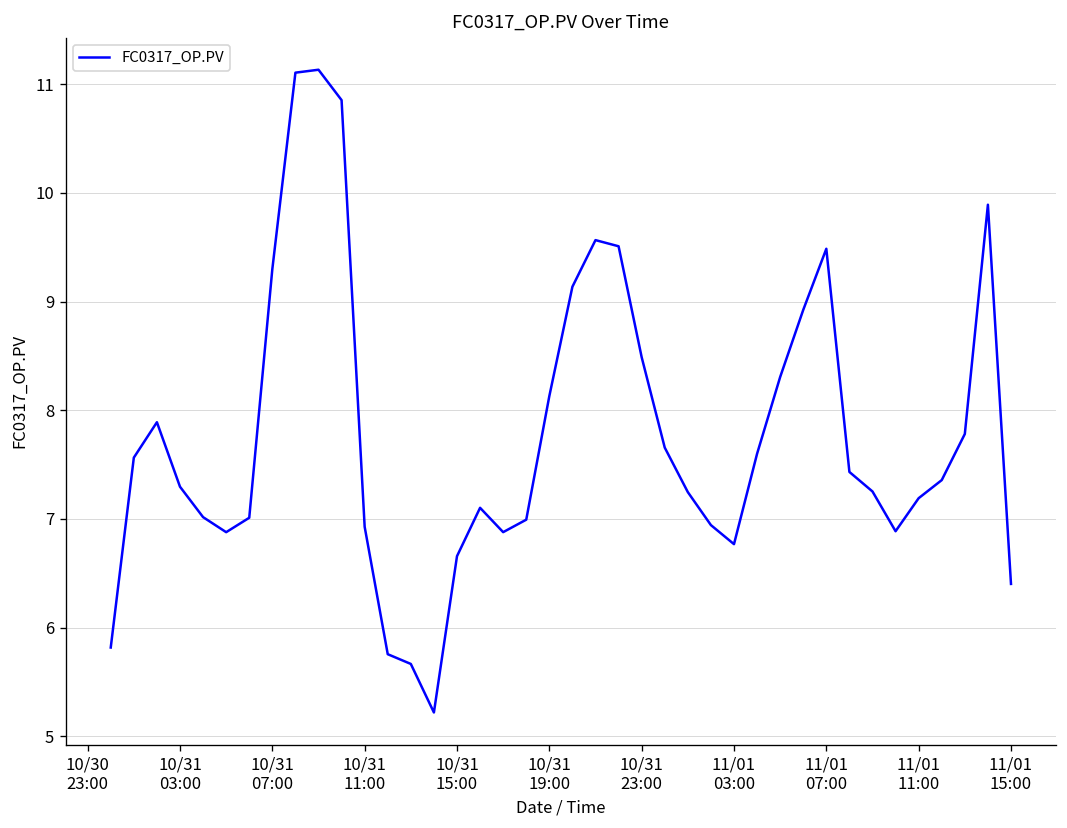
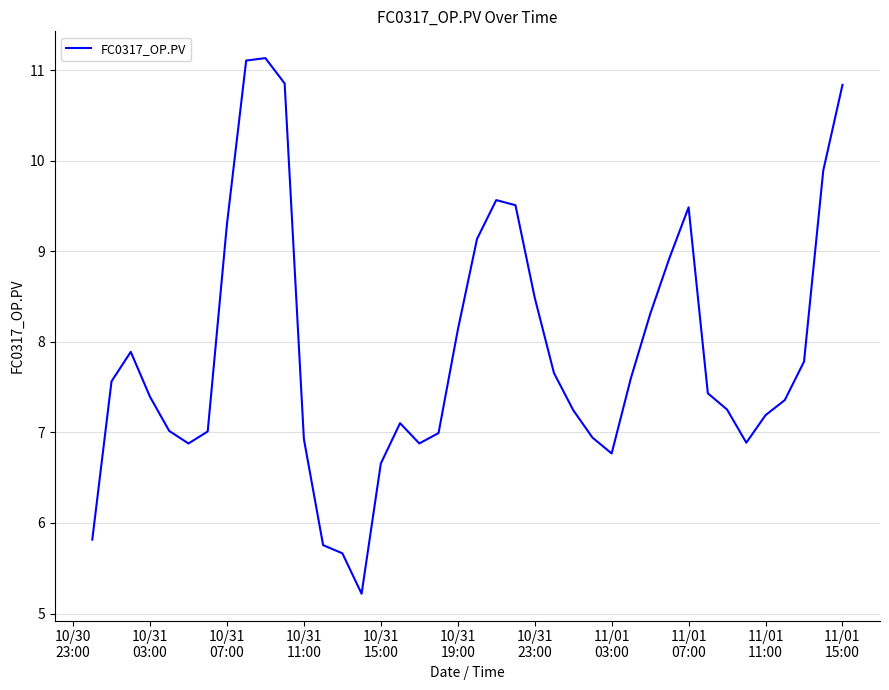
  {
-   "10/31 03:00": 7.3,
+   "10/31 03:00": 7.4,
    "10/31 07:00": 9.3,
    "10/31 11:00": 6.9,
    "10/31 15:00": 6.7,
    "10/31 19:00": 8.1,
    "10/31 23:00": 8.5,
    "11/01 03:00": 6.8,
    "11/01 07:00": 9.5,
    "11/01 11:00": 7.2,
-   "11/01 15:00": 6.4
+   "11/01 15:00": 10.8
  }
